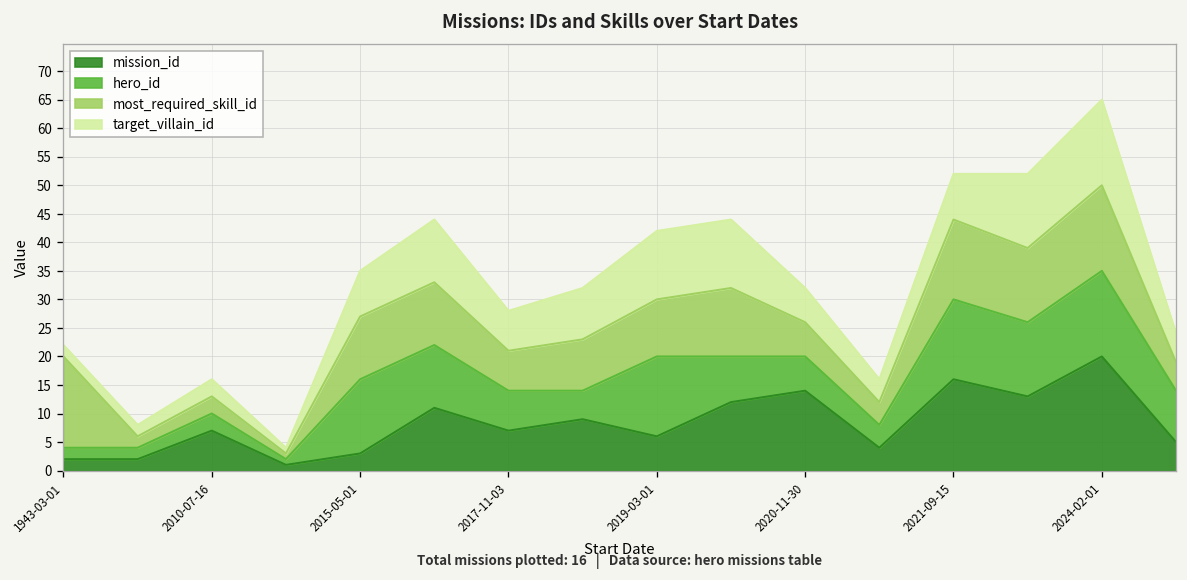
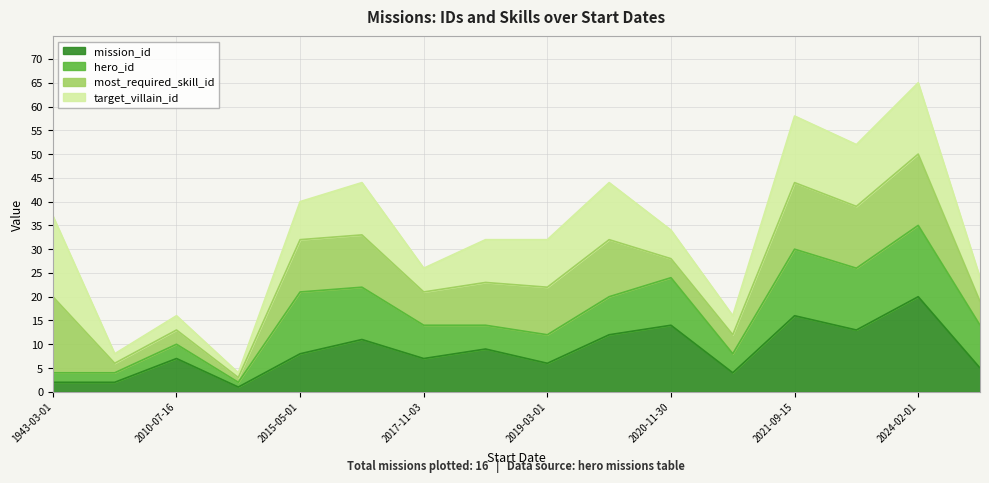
  {
    "mission_id": {
      "1943-03-01": 2,
      "2010-07-16": 7,
-     "2015-05-01": 3,
+     "2015-05-01": 8,
      "2017-11-03": 7,
      "2019-03-01": 6,
      "2020-11-30": 14,
      "2021-09-15": 16,
      "2024-02-01": 20
    },
    "hero_id": {
      "1943-03-01": 2,
      "2010-07-16": 3,
      "2015-05-01": 13,
      "2017-11-03": 7,
-     "2019-03-01": 14,
-     "2020-11-30": 6,
+     "2019-03-01": 6,
+     "2020-11-30": 10,
      "2021-09-15": 14,
      "2024-02-01": 15
    },
    "most_required_skill_id": {
      "1943-03-01": 16,
      "2010-07-16": 3,
      "2015-05-01": 11,
      "2017-11-03": 7,
      "2019-03-01": 10,
-     "2020-11-30": 6,
+     "2020-11-30": 4,
      "2021-09-15": 14,
      "2024-02-01": 15
    },
    "target_villain_id": {
-     "1943-03-01": 2,
+     "1943-03-01": 17,
      "2010-07-16": 3,
      "2015-05-01": 8,
-     "2017-11-03": 7,
-     "2019-03-01": 12,
+     "2017-11-03": 5,
+     "2019-03-01": 10,
      "2020-11-30": 6,
-     "2021-09-15": 8,
+     "2021-09-15": 14,
      "2024-02-01": 15
    }
  }
